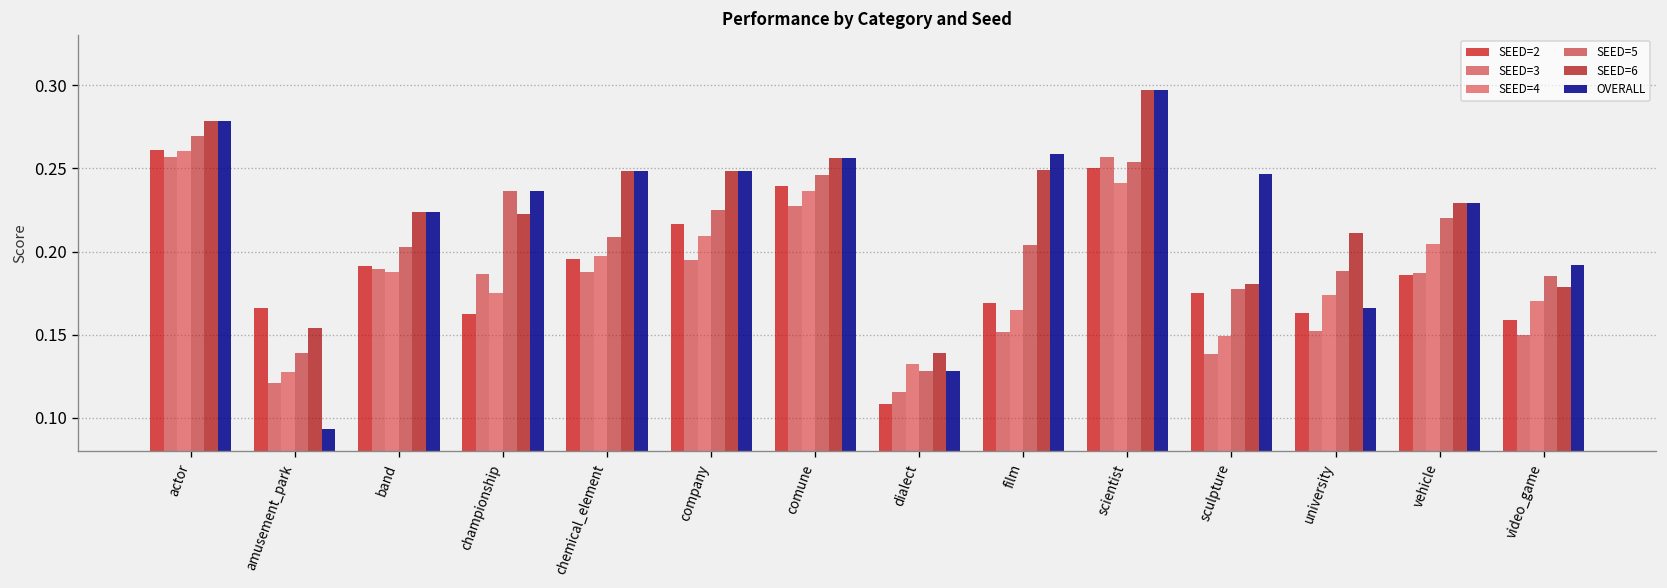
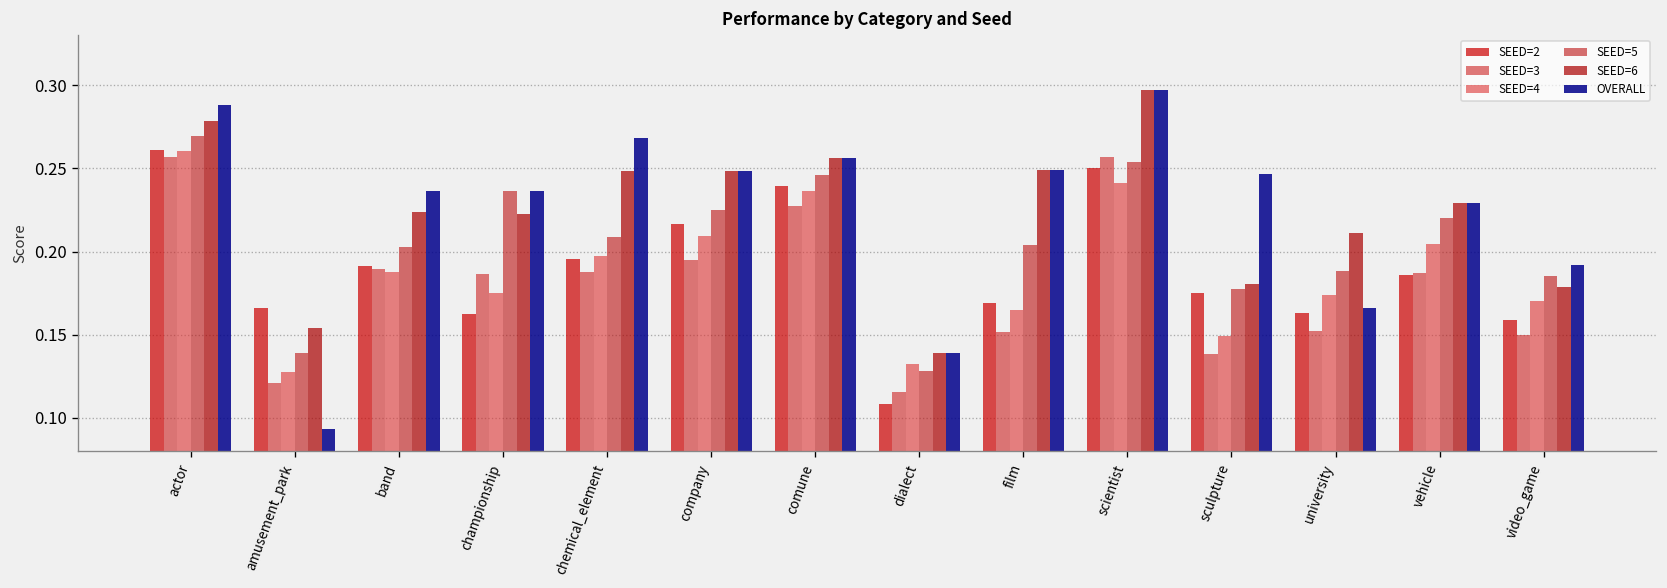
  {
    "OVERALL": {
-     "actor": 0.278,
+     "actor": 0.288,
      "amusement_park": 0.094,
-     "band": 0.224,
+     "band": 0.236,
      "championship": 0.236,
-     "chemical_element": 0.248,
+     "chemical_element": 0.268,
      "company": 0.248,
      "comune": 0.256,
-     "dialect": 0.128,
-     "film": 0.259,
+     "dialect": 0.139,
+     "film": 0.249,
      "scientist": 0.297,
      "sculpture": 0.247,
      "university": 0.166,
      "vehicle": 0.229,
      "video_game": 0.192
    }
  }
